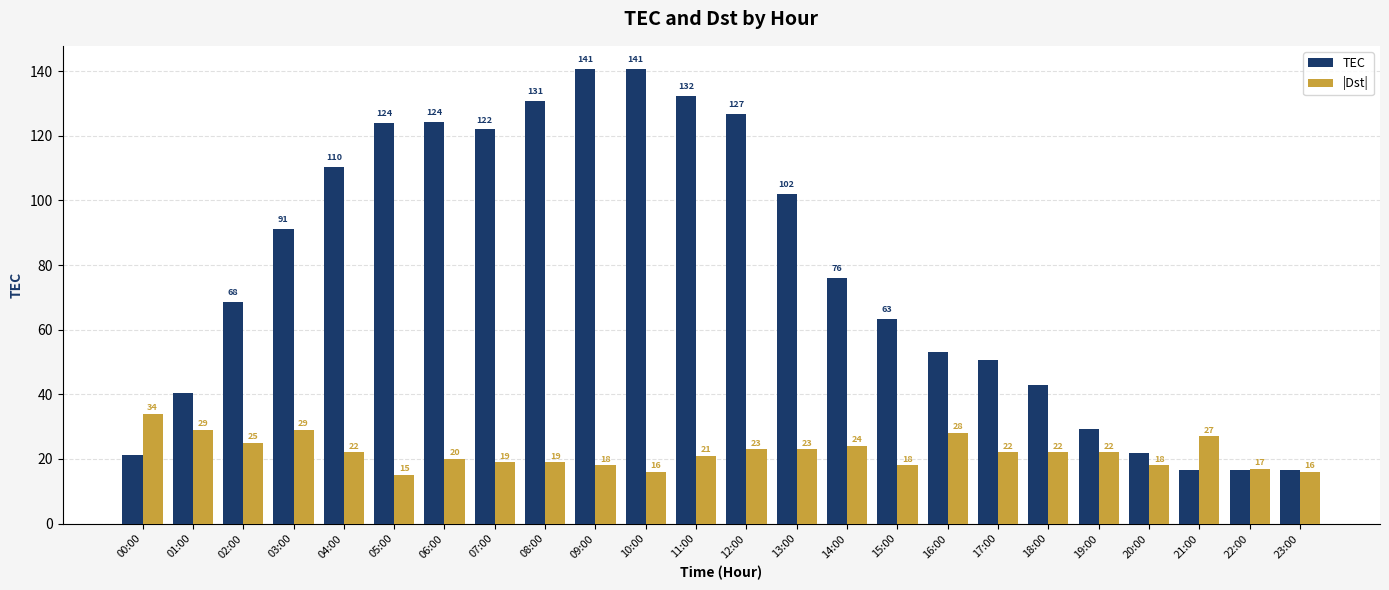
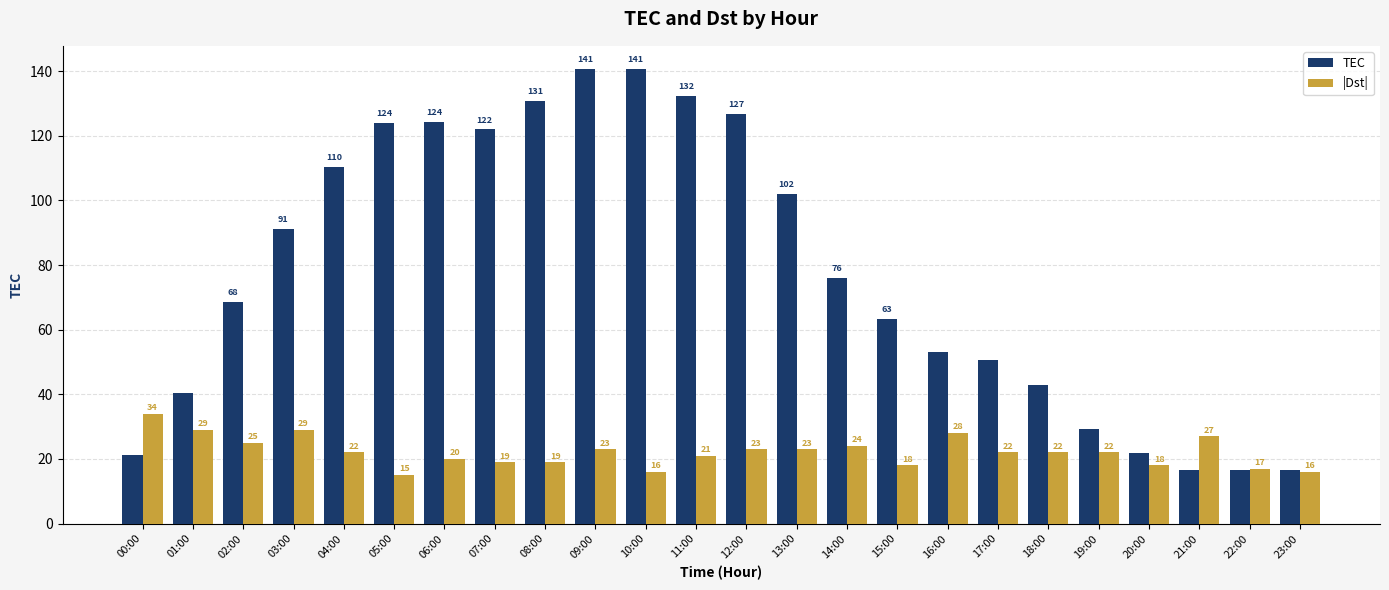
  {
    "TEC": {
      "02:00": 68,
      "03:00": 91,
      "04:00": 110,
      "05:00": 124,
      "06:00": 124,
      "07:00": 122,
      "08:00": 131,
      "09:00": 141,
      "10:00": 141,
      "11:00": 132,
      "12:00": 127,
      "13:00": 102,
      "14:00": 76,
      "15:00": 63
    },
    "|Dst|": {
      "00:00": 34,
      "01:00": 29,
      "02:00": 25,
      "03:00": 29,
      "04:00": 22,
      "05:00": 15,
      "06:00": 20,
      "07:00": 19,
      "08:00": 19,
-     "09:00": 18,
+     "09:00": 23,
      "10:00": 16,
      "11:00": 21,
      "12:00": 23,
      "13:00": 23,
      "14:00": 24,
      "15:00": 18,
      "16:00": 28,
      "17:00": 22,
      "18:00": 22,
      "19:00": 22,
      "20:00": 18,
      "21:00": 27,
      "22:00": 17,
      "23:00": 16
    }
  }
